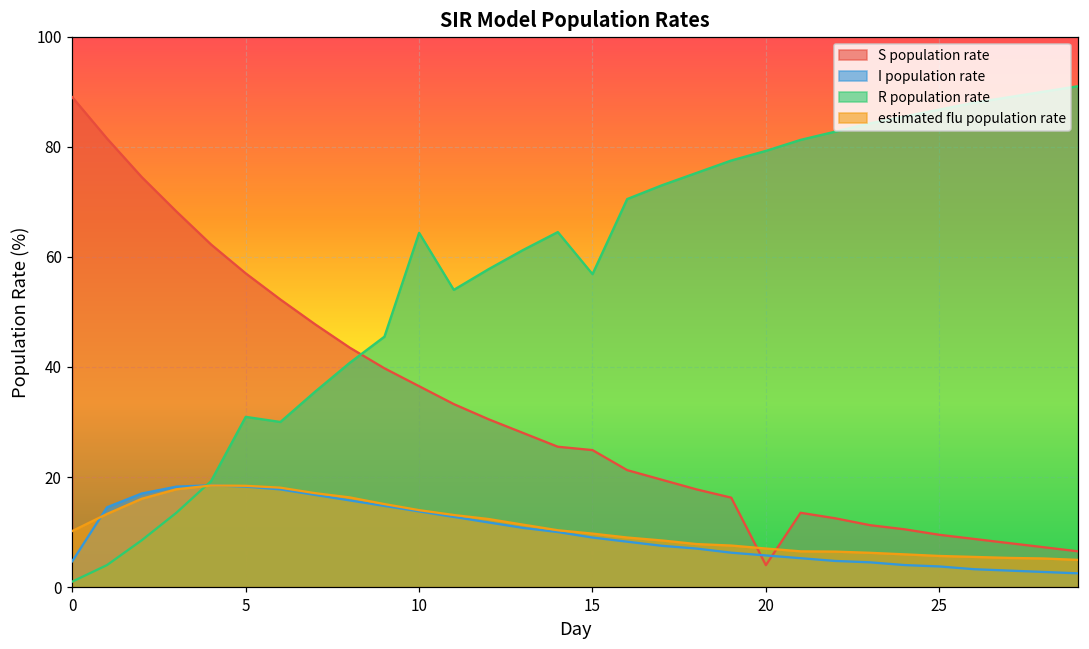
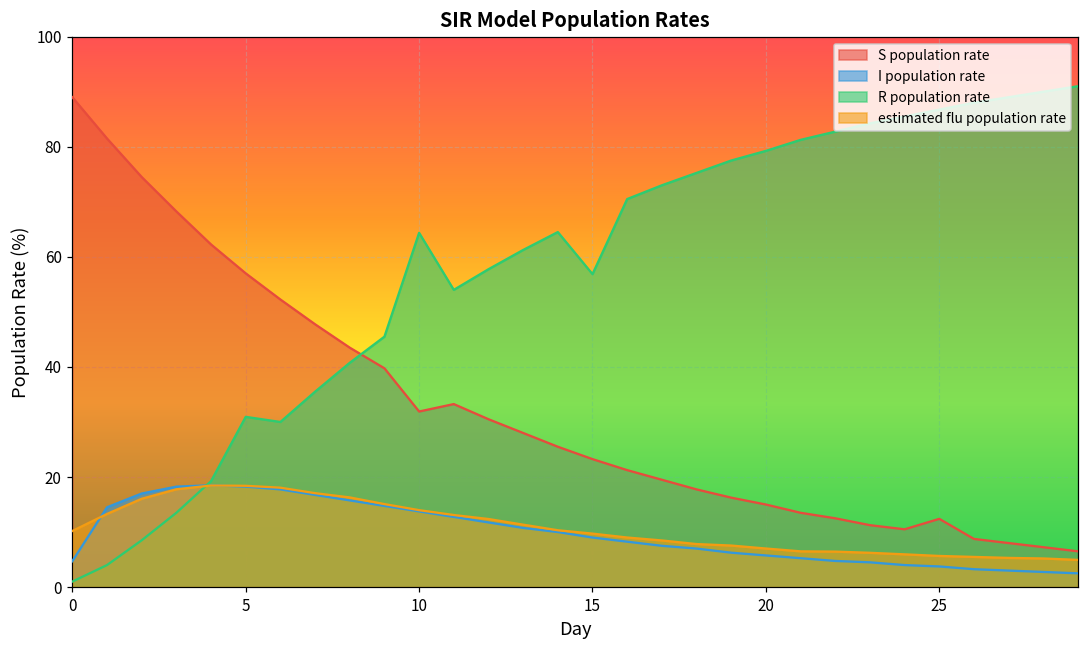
  {
    "S population rate": {
      "0": 89,
      "5": 57,
-     "10": 37,
-     "15": 25,
-     "20": 4,
-     "25": 10
+     "10": 32,
+     "15": 23,
+     "20": 15,
+     "25": 12
    },
    "I population rate": {
      "0": 5,
      "15": 9,
      "20": 6,
      "25": 4
    },
    "R population rate": {
      "0": 1,
      "5": 31,
      "10": 64,
      "15": 57,
      "20": 79
    },
    "estimated flu population rate": {
      "0": 10,
      "15": 10,
      "20": 7,
      "25": 6
    }
  }
